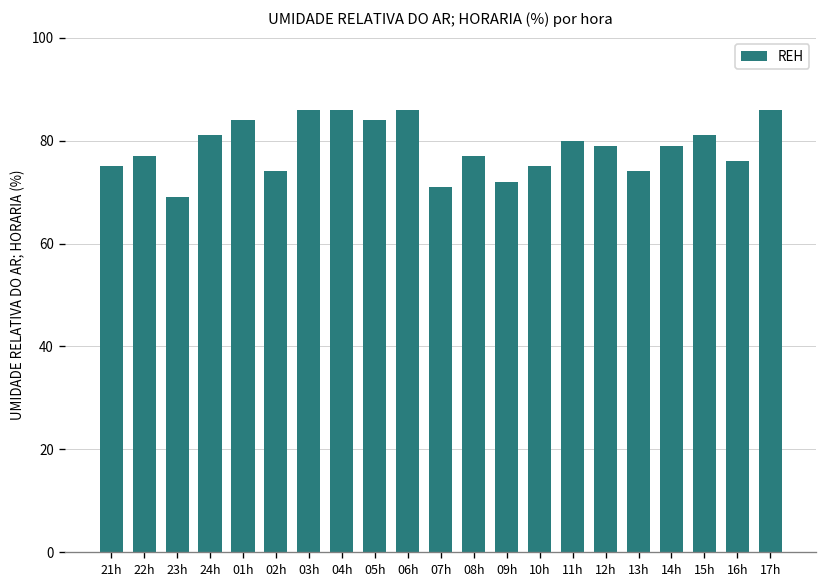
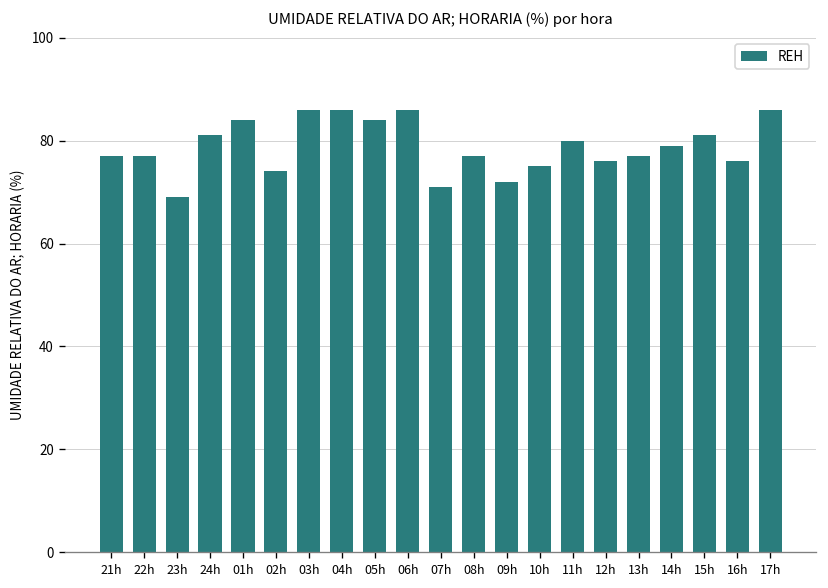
  {
-   "21h": 75,
+   "21h": 77,
    "22h": 77,
    "23h": 69,
    "24h": 81,
    "01h": 84,
    "02h": 74,
    "03h": 86,
    "04h": 86,
    "05h": 84,
    "06h": 86,
    "07h": 71,
    "08h": 77,
    "09h": 72,
    "10h": 75,
    "11h": 80,
-   "12h": 79,
-   "13h": 74,
+   "12h": 76,
+   "13h": 77,
    "14h": 79,
    "15h": 81,
    "16h": 76,
    "17h": 86
  }
